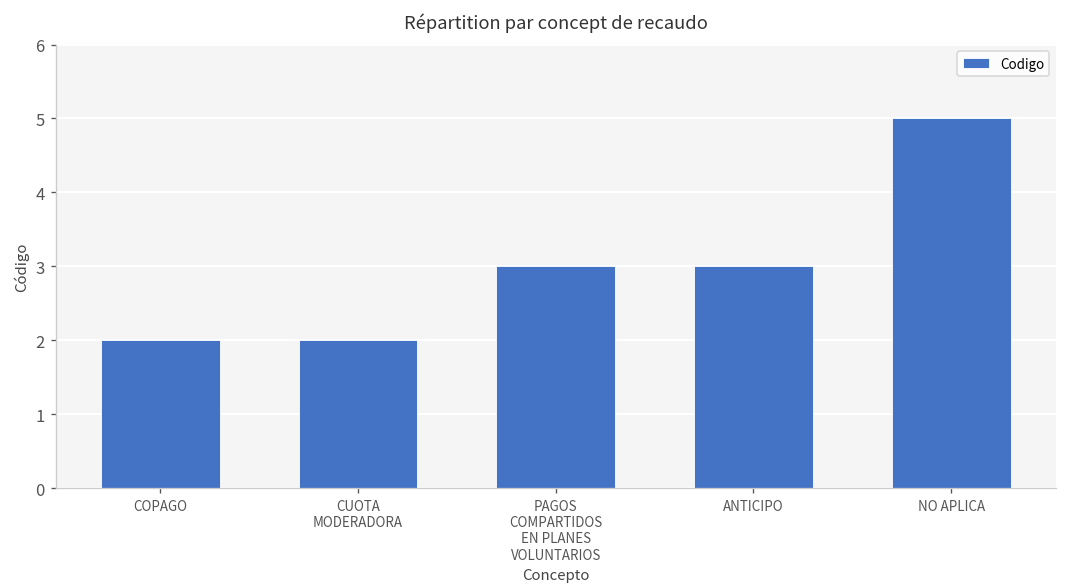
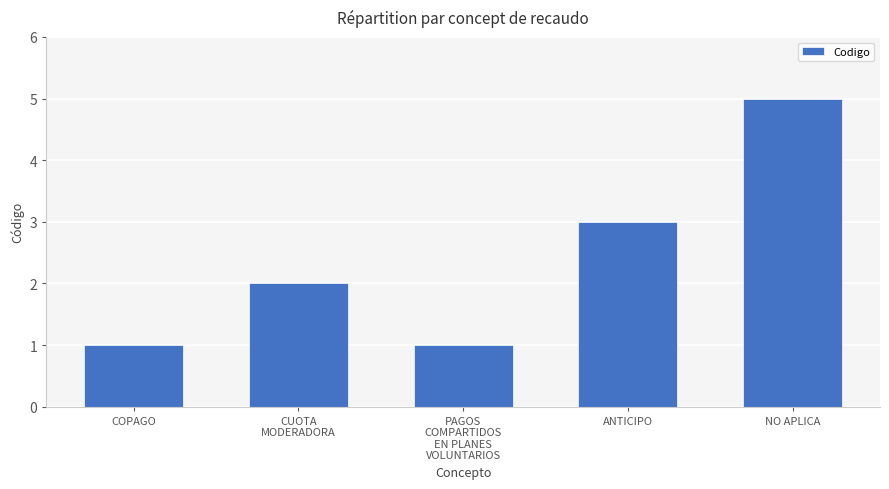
  {
-   "COPAGO": 2,
+   "COPAGO": 1,
    "CUOTA MODERADORA": 2,
-   "PAGOS COMPARTIDOS EN PLANES VOLUNTARIOS": 3,
+   "PAGOS COMPARTIDOS EN PLANES VOLUNTARIOS": 1,
    "ANTICIPO": 3,
    "NO APLICA": 5
  }
